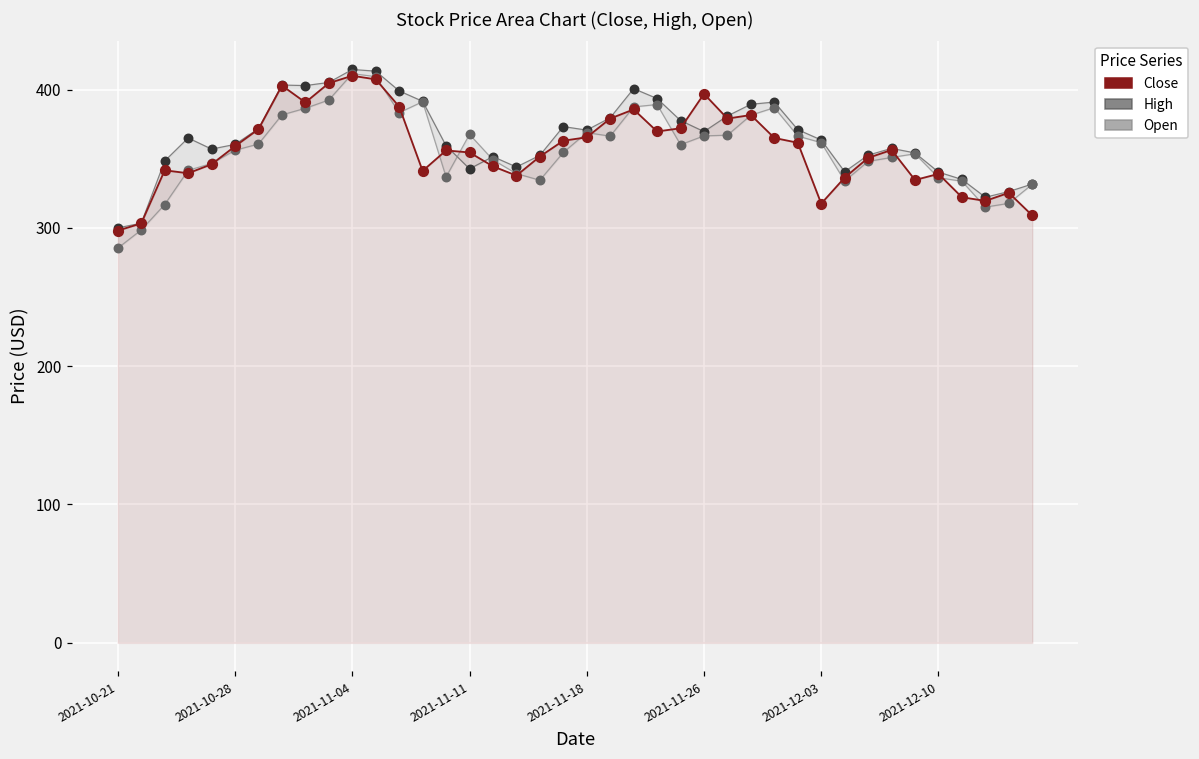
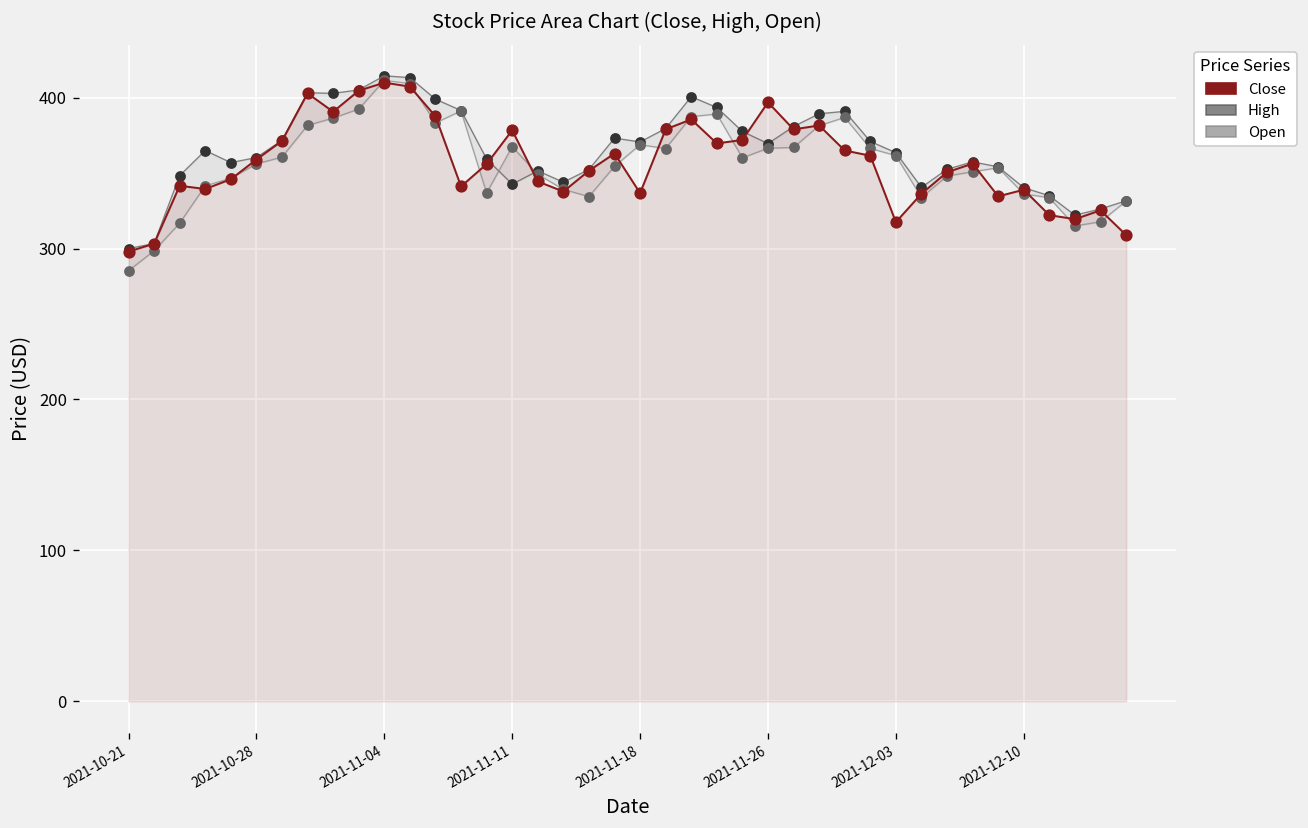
  {
    "High": {
      "2021-11-11": 343
    },
    "Close": {
      "2021-10-21": 298,
-     "2021-11-11": 355,
-     "2021-11-18": 365,
+     "2021-11-11": 378,
+     "2021-11-18": 337,
      "2021-11-26": 397,
      "2021-12-03": 318
    }
  }
